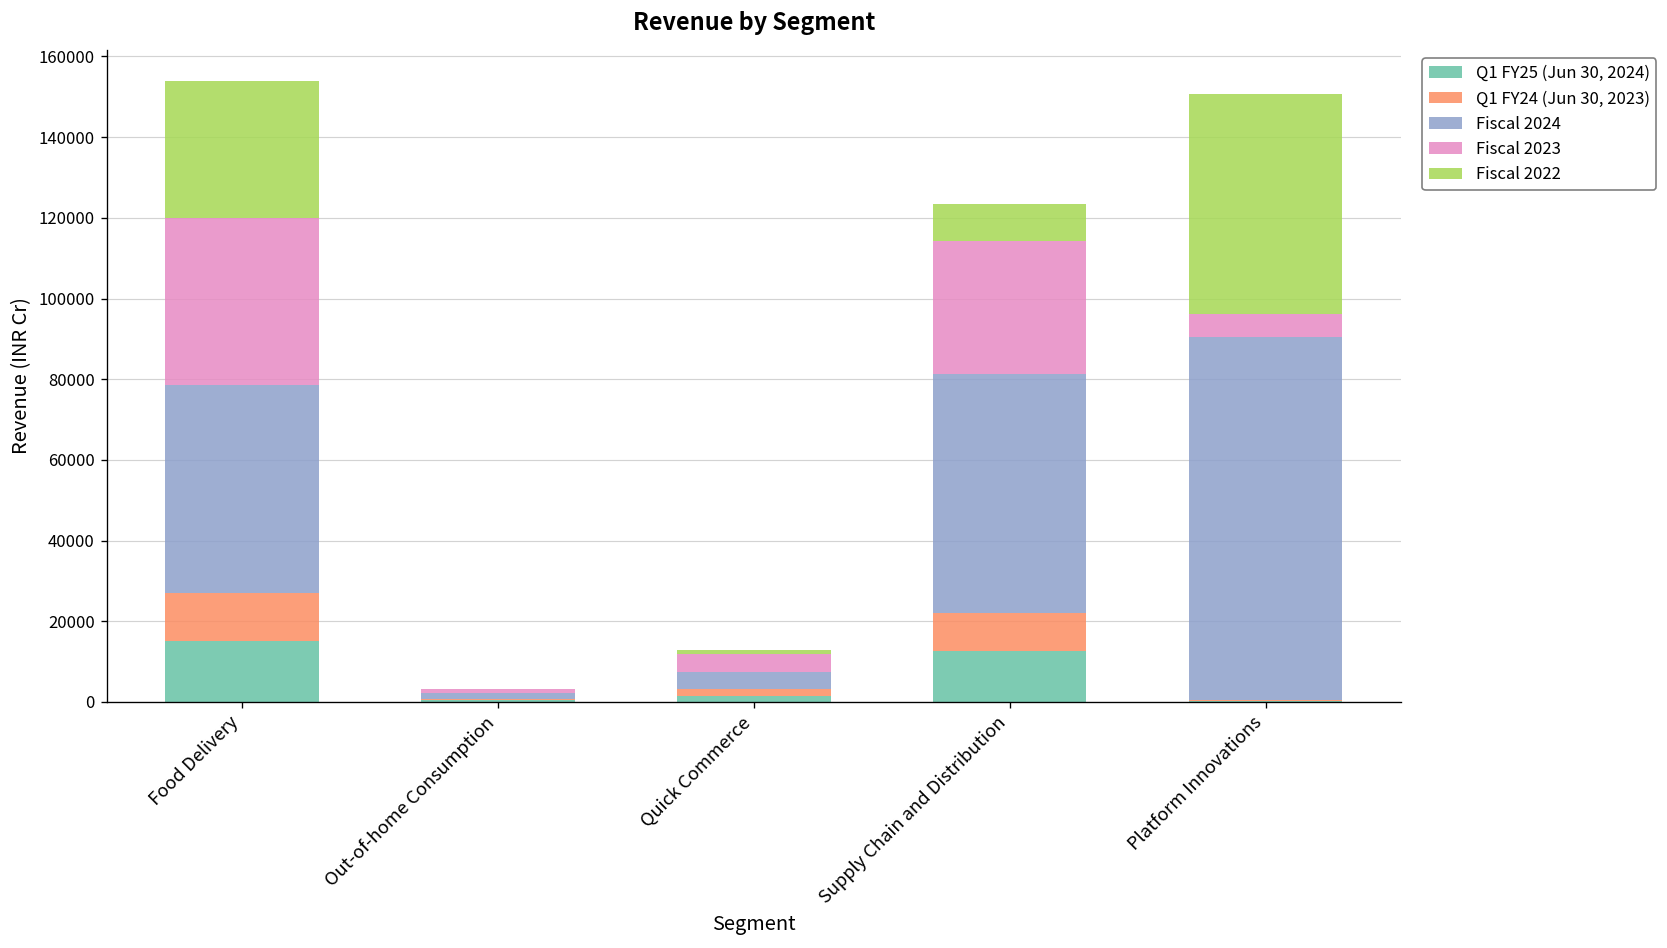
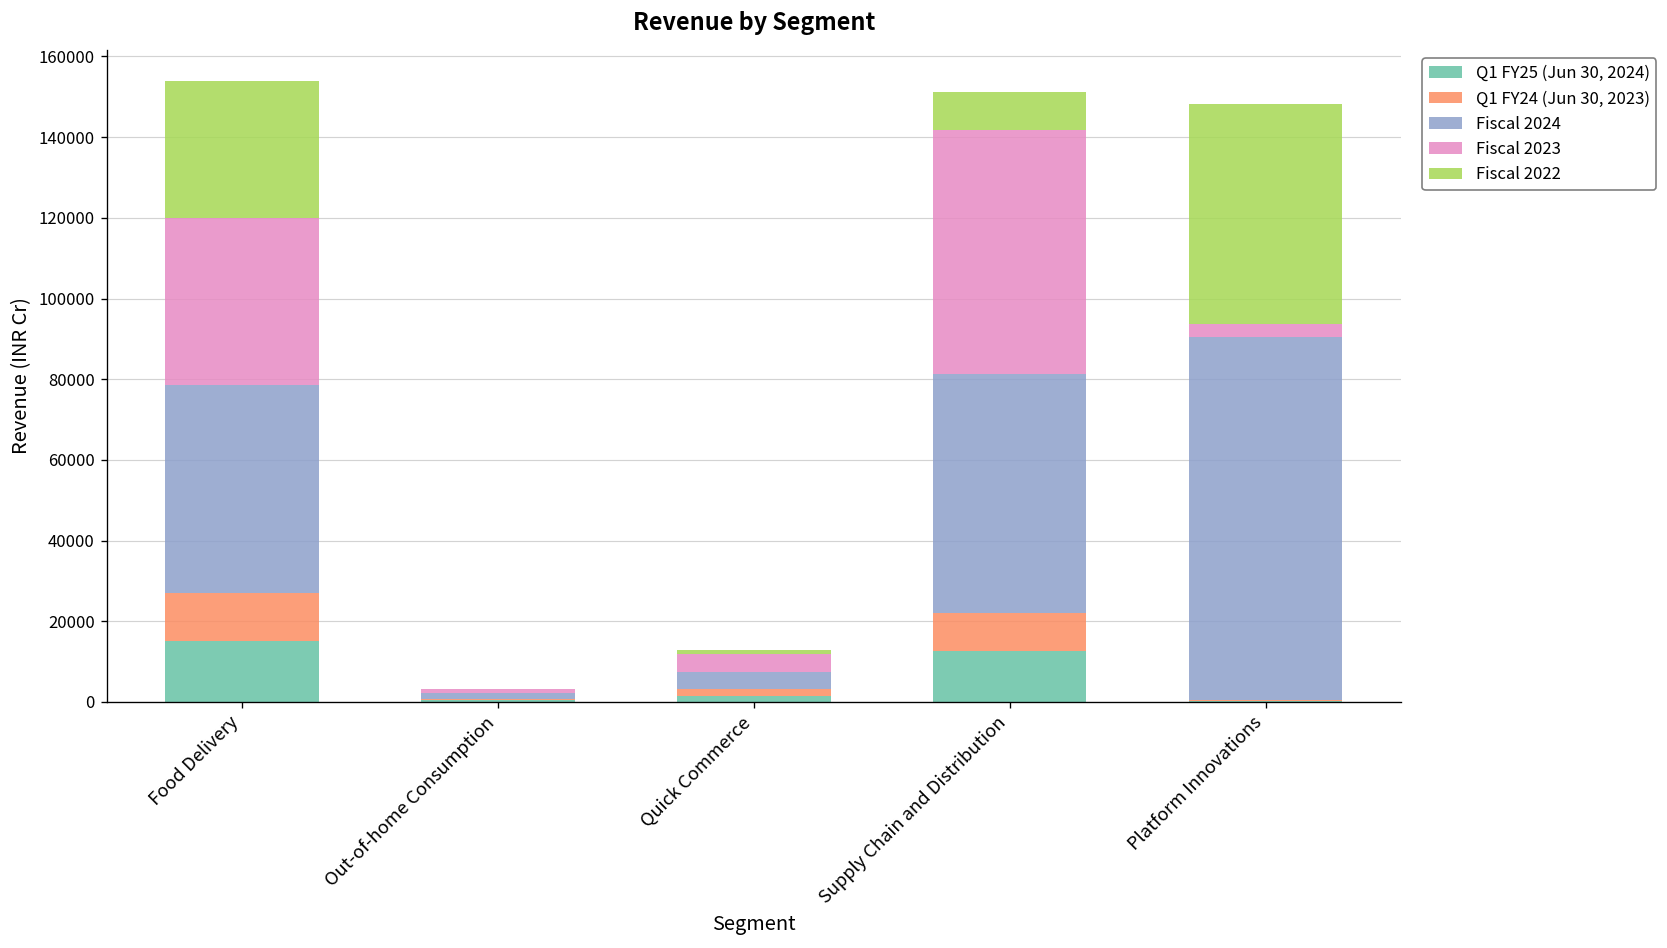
  {
    "Q1 FY25 (Jun 30, 2024)": {
      "Food Delivery": 15000,
      "Quick Commerce": 1000,
      "Supply Chain and Distribution": 13000
    },
    "Q1 FY24 (Jun 30, 2023)": {
      "Food Delivery": 12000,
      "Quick Commerce": 2000,
      "Supply Chain and Distribution": 9000
    },
    "Fiscal 2024": {
      "Food Delivery": 52000,
      "Out-of-home Consumption": 2000,
      "Quick Commerce": 4000,
      "Supply Chain and Distribution": 59000,
      "Platform Innovations": 90000
    },
    "Fiscal 2023": {
      "Food Delivery": 41000,
      "Out-of-home Consumption": 1000,
      "Quick Commerce": 5000,
-     "Supply Chain and Distribution": 33000,
-     "Platform Innovations": 6000
+     "Supply Chain and Distribution": 60000,
+     "Platform Innovations": 3000
    },
    "Fiscal 2022": {
      "Food Delivery": 34000,
      "Out-of-home Consumption": 0,
      "Quick Commerce": 1000,
      "Supply Chain and Distribution": 9000,
      "Platform Innovations": 55000
    }
  }
